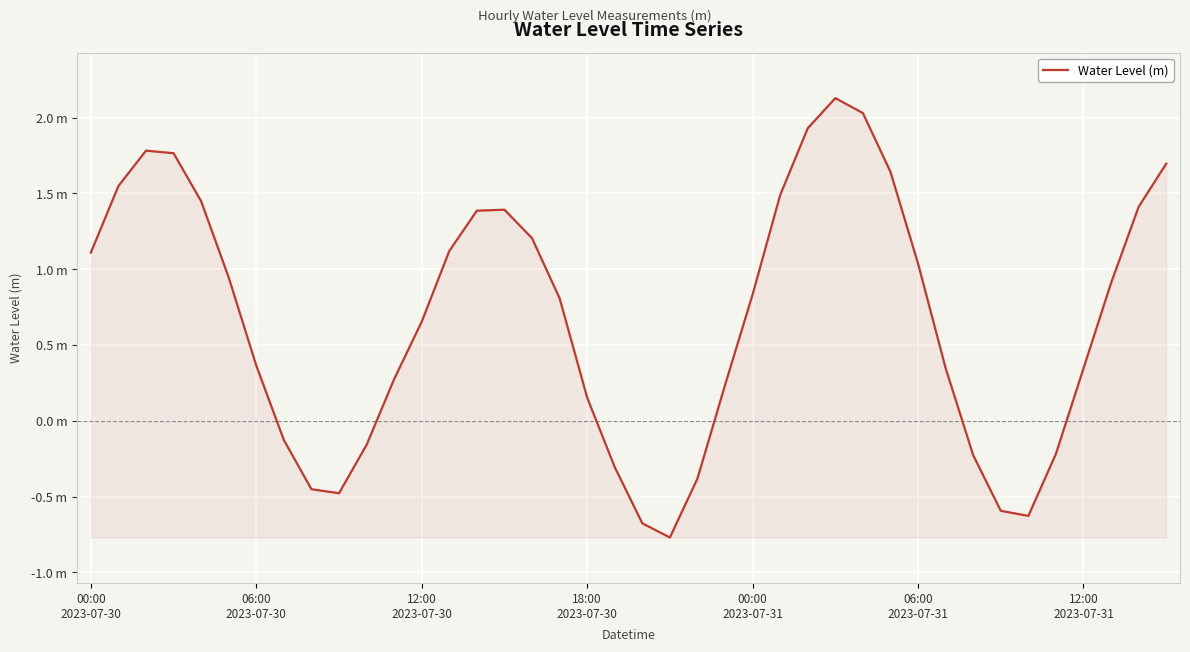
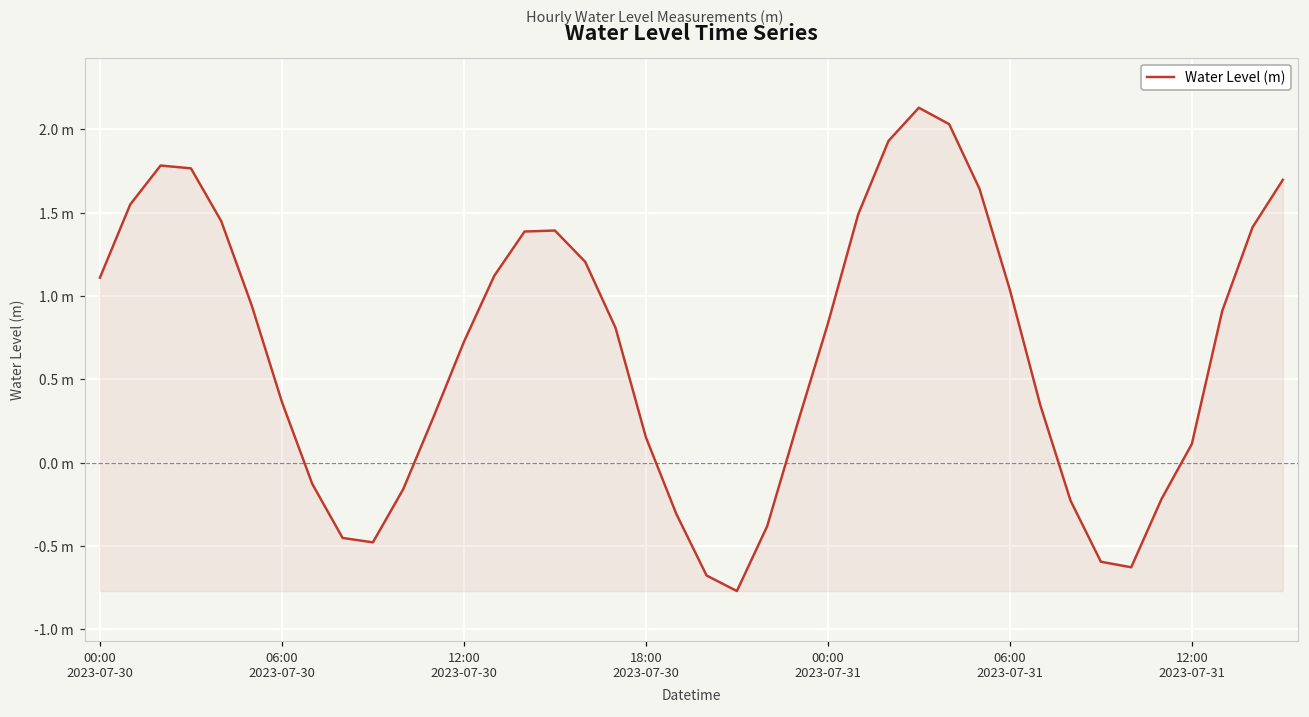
  {
    "00:00 2023-07-30": "1.11 m",
    "06:00 2023-07-30": "0.36 m",
-   "12:00 2023-07-30": "0.65 m",
+   "12:00 2023-07-30": "0.72 m",
    "18:00 2023-07-30": "0.15 m",
    "00:00 2023-07-31": "0.83 m",
    "06:00 2023-07-31": "1.04 m",
-   "12:00 2023-07-31": "0.35 m"
+   "12:00 2023-07-31": "0.11 m"
  }
